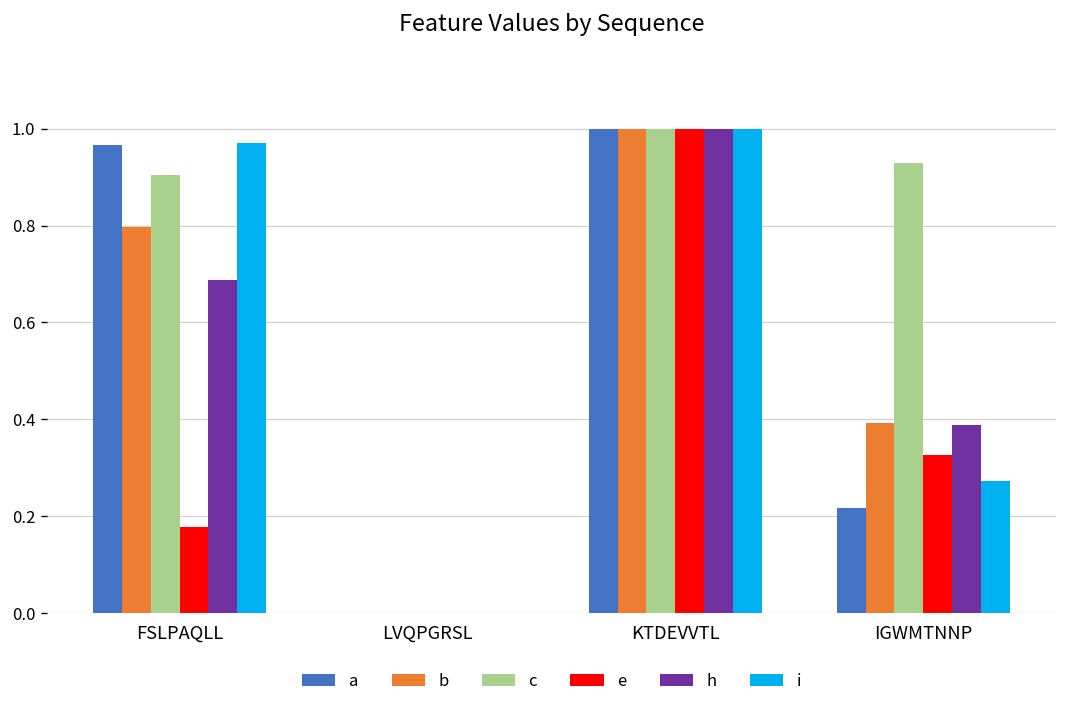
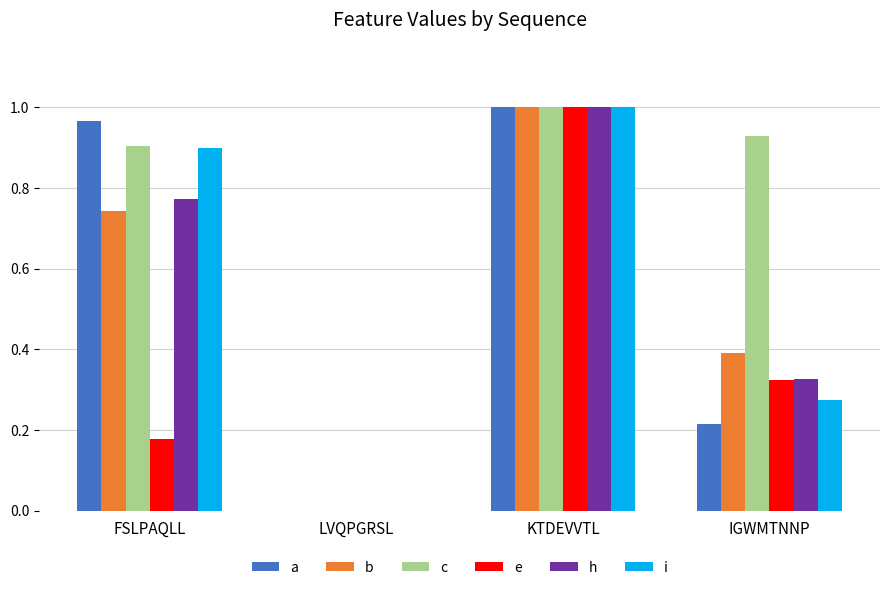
  {
    "a": {
      "FSLPAQLL": 0.97,
      "LVQPGRSL": 0.00,
      "KTDEVVTL": 1.00,
      "IGWMTNNP": 0.22
    },
    "b": {
-     "FSLPAQLL": 0.80,
+     "FSLPAQLL": 0.74,
      "LVQPGRSL": 0.00,
      "KTDEVVTL": 1.00,
      "IGWMTNNP": 0.39
    },
    "c": {
      "FSLPAQLL": 0.90,
      "LVQPGRSL": 0.00,
      "KTDEVVTL": 1.00,
      "IGWMTNNP": 0.93
    },
    "e": {
      "FSLPAQLL": 0.18,
      "LVQPGRSL": 0.00,
      "KTDEVVTL": 1.00,
      "IGWMTNNP": 0.33
    },
    "h": {
-     "FSLPAQLL": 0.69,
+     "FSLPAQLL": 0.77,
      "LVQPGRSL": 0.00,
      "KTDEVVTL": 1.00,
-     "IGWMTNNP": 0.39
+     "IGWMTNNP": 0.33
    },
    "i": {
-     "FSLPAQLL": 0.97,
+     "FSLPAQLL": 0.90,
      "LVQPGRSL": 0.00,
      "KTDEVVTL": 1.00,
      "IGWMTNNP": 0.27
    }
  }
